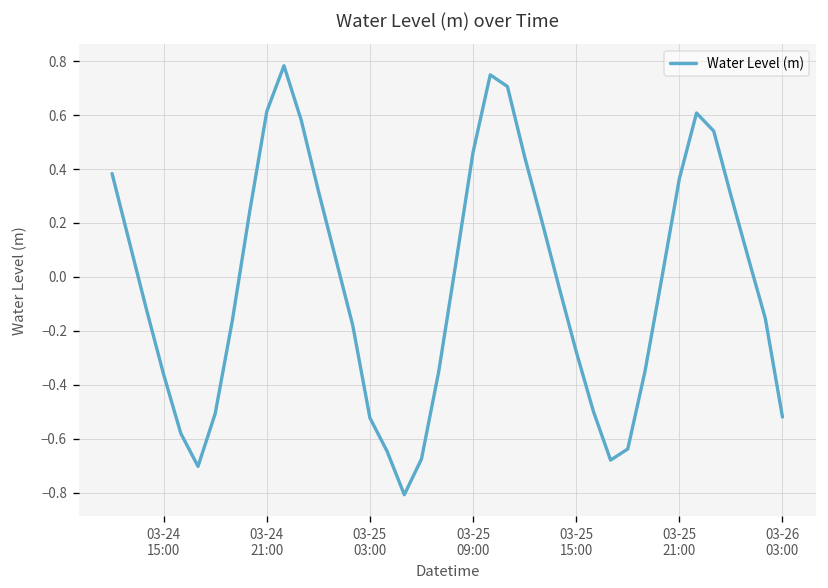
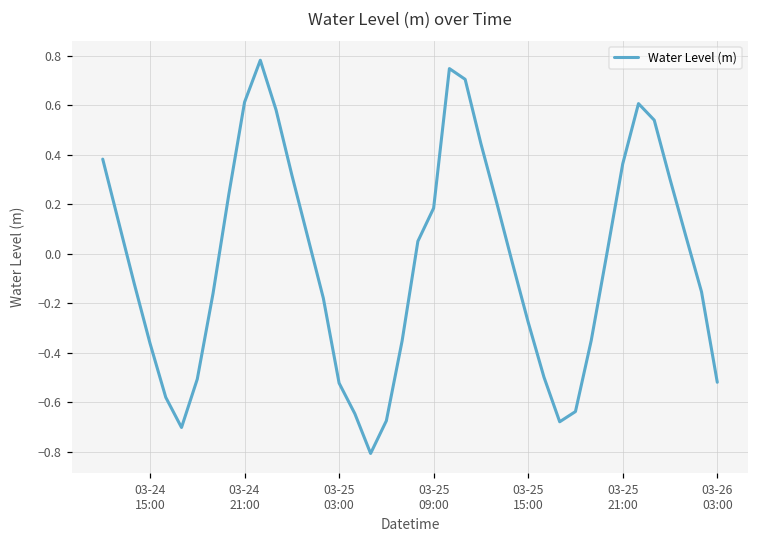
  {
    "03-24 15:00": -0.36,
    "03-24 21:00": 0.61,
    "03-25 03:00": -0.52,
-   "03-25 09:00": 0.46,
+   "03-25 09:00": 0.19,
    "03-25 15:00": -0.28,
    "03-25 21:00": 0.36,
    "03-26 03:00": -0.52
  }
